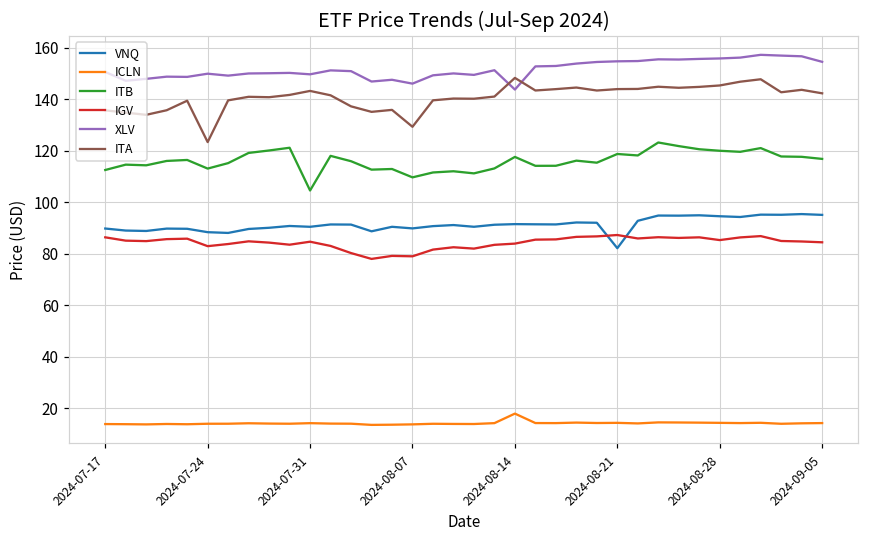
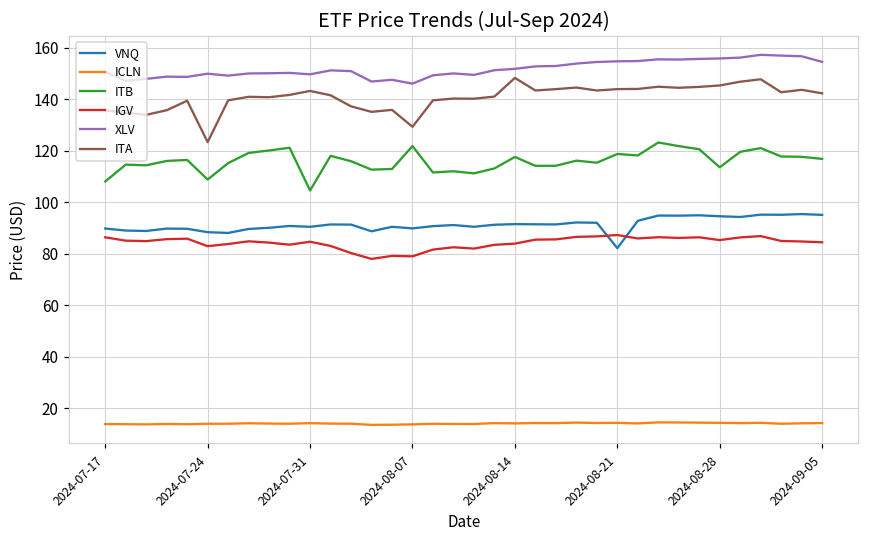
  {
    "VNQ": {
      "2024-07-17": 90,
      "2024-07-24": 88,
      "2024-07-31": 90,
      "2024-08-07": 90,
      "2024-08-14": 91,
      "2024-08-21": 82,
      "2024-08-28": 95,
      "2024-09-05": 95
    },
    "ICLN": {
      "2024-07-17": 14,
      "2024-07-24": 14,
      "2024-07-31": 14,
      "2024-08-07": 14,
-     "2024-08-14": 18,
+     "2024-08-14": 14,
      "2024-08-21": 14,
      "2024-08-28": 14,
      "2024-09-05": 14
    },
    "ITB": {
-     "2024-07-17": 112,
-     "2024-07-24": 113,
+     "2024-07-17": 108,
+     "2024-07-24": 109,
      "2024-07-31": 105,
-     "2024-08-07": 110,
+     "2024-08-07": 122,
      "2024-08-14": 118,
      "2024-08-21": 119,
-     "2024-08-28": 120,
+     "2024-08-28": 114,
      "2024-09-05": 117
    },
    "IGV": {
      "2024-07-17": 86,
      "2024-07-24": 83,
      "2024-07-31": 85,
      "2024-08-07": 79,
      "2024-08-14": 84,
      "2024-08-21": 87,
      "2024-08-28": 85,
      "2024-09-05": 84
    },
    "XLV": {
      "2024-07-24": 150,
      "2024-07-31": 150,
      "2024-08-07": 146,
-     "2024-08-14": 144,
+     "2024-08-14": 152,
      "2024-08-21": 155,
      "2024-08-28": 156,
      "2024-09-05": 154
    },
    "ITA": {
      "2024-07-24": 123,
      "2024-07-31": 143,
      "2024-08-07": 129,
      "2024-08-14": 148,
      "2024-08-21": 144,
      "2024-08-28": 145,
      "2024-09-05": 142
    }
  }
